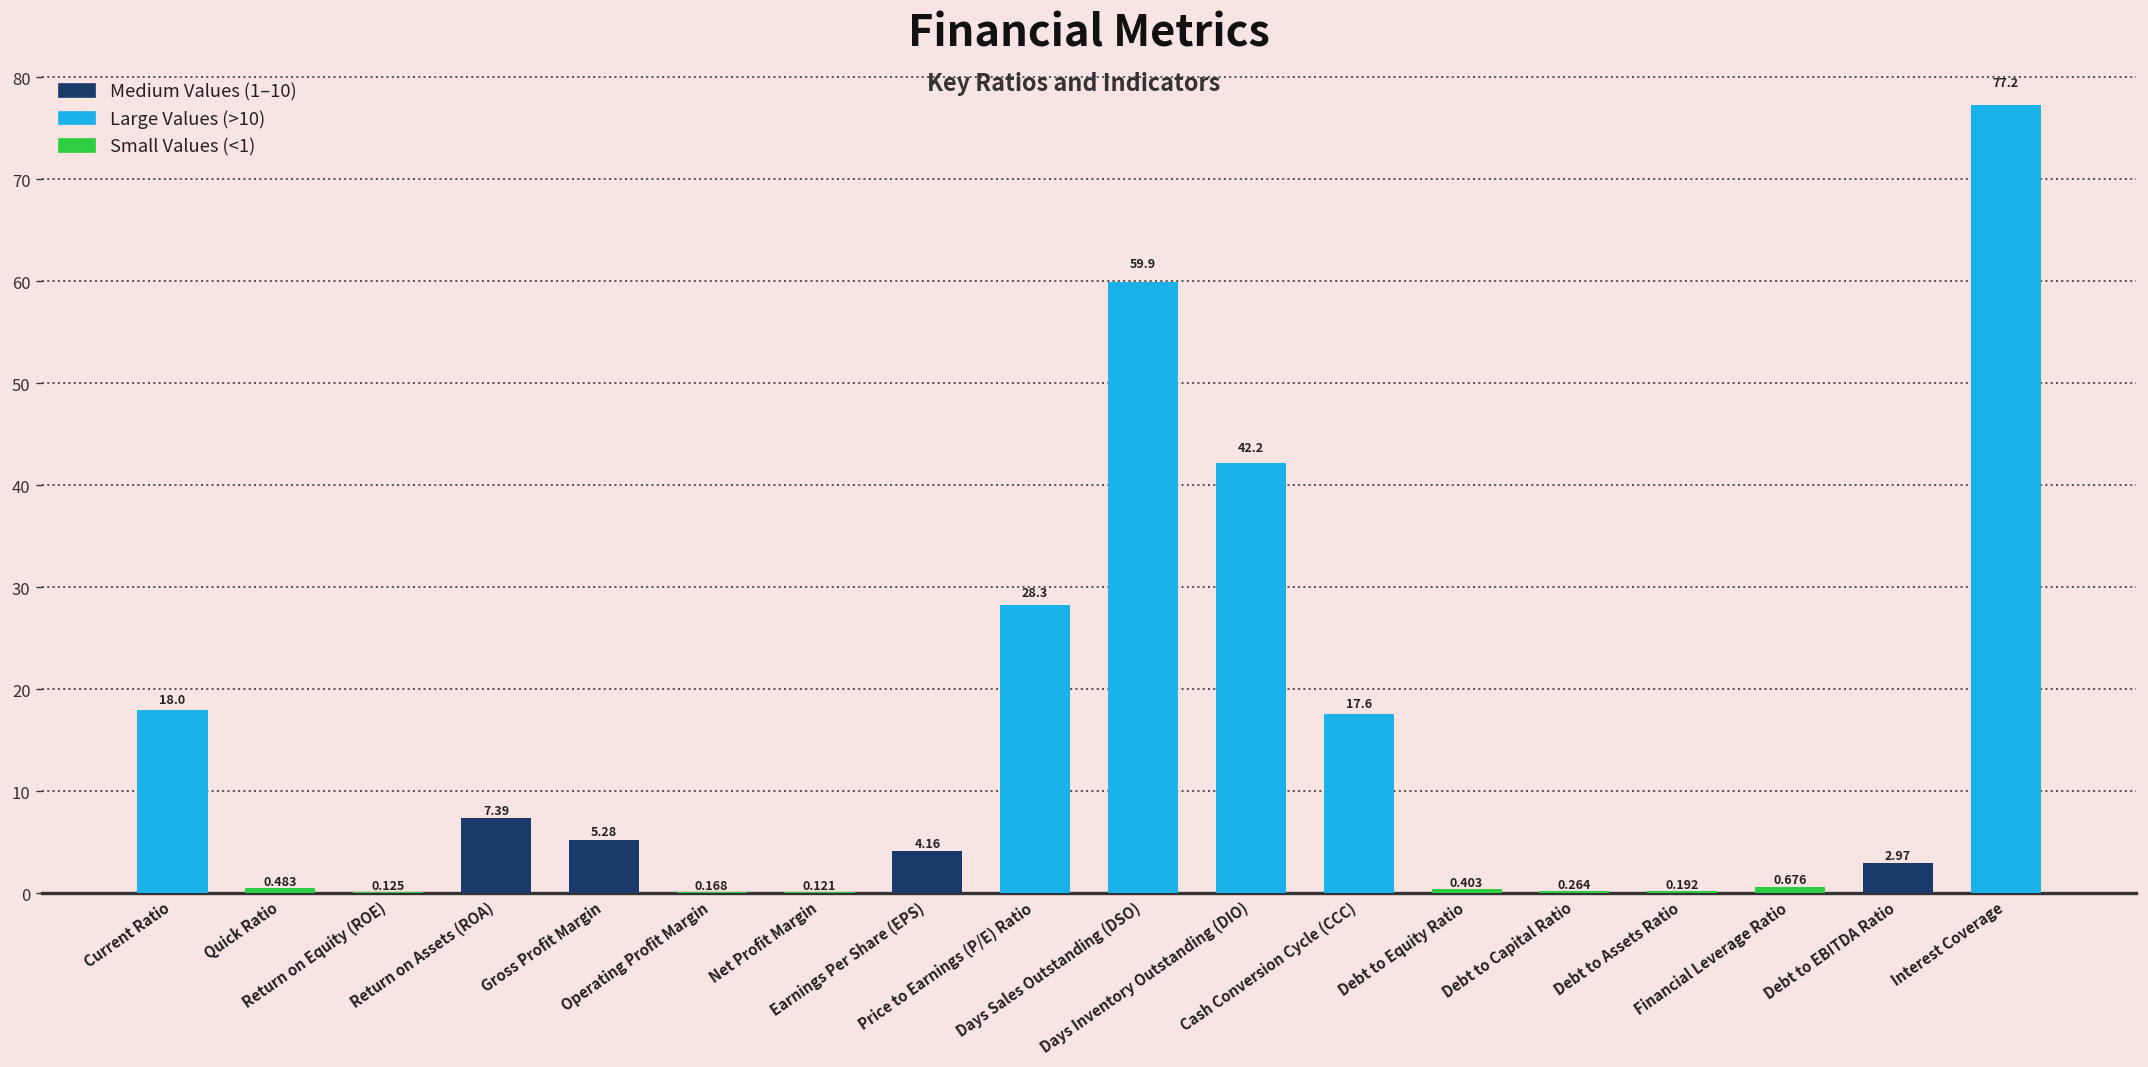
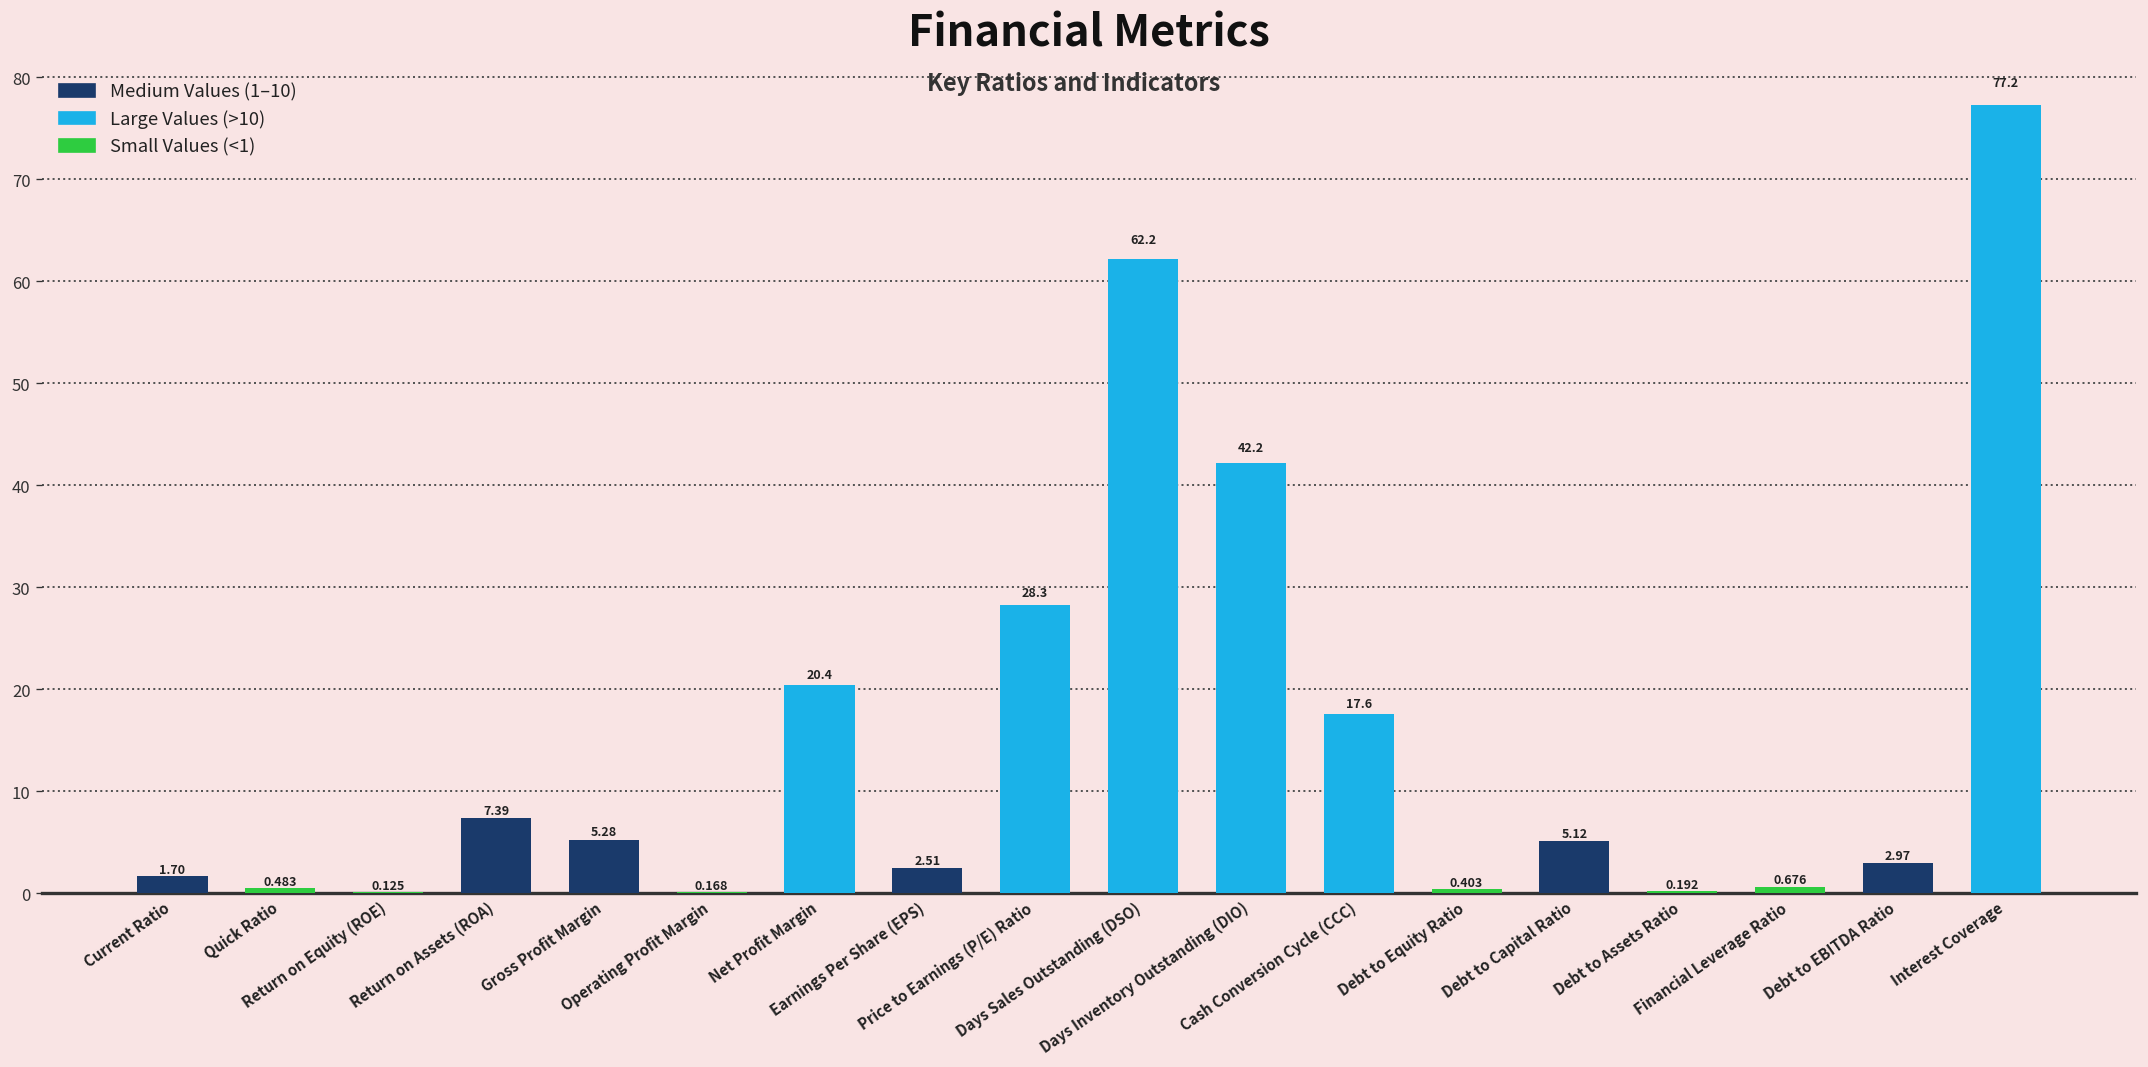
  {
-   "Current Ratio": 18.0,
+   "Current Ratio": 1.70,
    "Quick Ratio": 0.483,
    "Return on Equity (ROE)": 0.125,
    "Return on Assets (ROA)": 7.39,
    "Gross Profit Margin": 5.28,
    "Operating Profit Margin": 0.168,
-   "Net Profit Margin": 0.121,
-   "Earnings Per Share (EPS)": 4.16,
+   "Net Profit Margin": 20.4,
+   "Earnings Per Share (EPS)": 2.51,
    "Price to Earnings (P/E) Ratio": 28.3,
-   "Days Sales Outstanding (DSO)": 59.9,
+   "Days Sales Outstanding (DSO)": 62.2,
    "Days Inventory Outstanding (DIO)": 42.2,
    "Cash Conversion Cycle (CCC)": 17.6,
    "Debt to Equity Ratio": 0.403,
-   "Debt to Capital Ratio": 0.264,
+   "Debt to Capital Ratio": 5.12,
    "Debt to Assets Ratio": 0.192,
    "Financial Leverage Ratio": 0.676,
    "Debt to EBITDA Ratio": 2.97,
    "Interest Coverage": 77.2
  }
